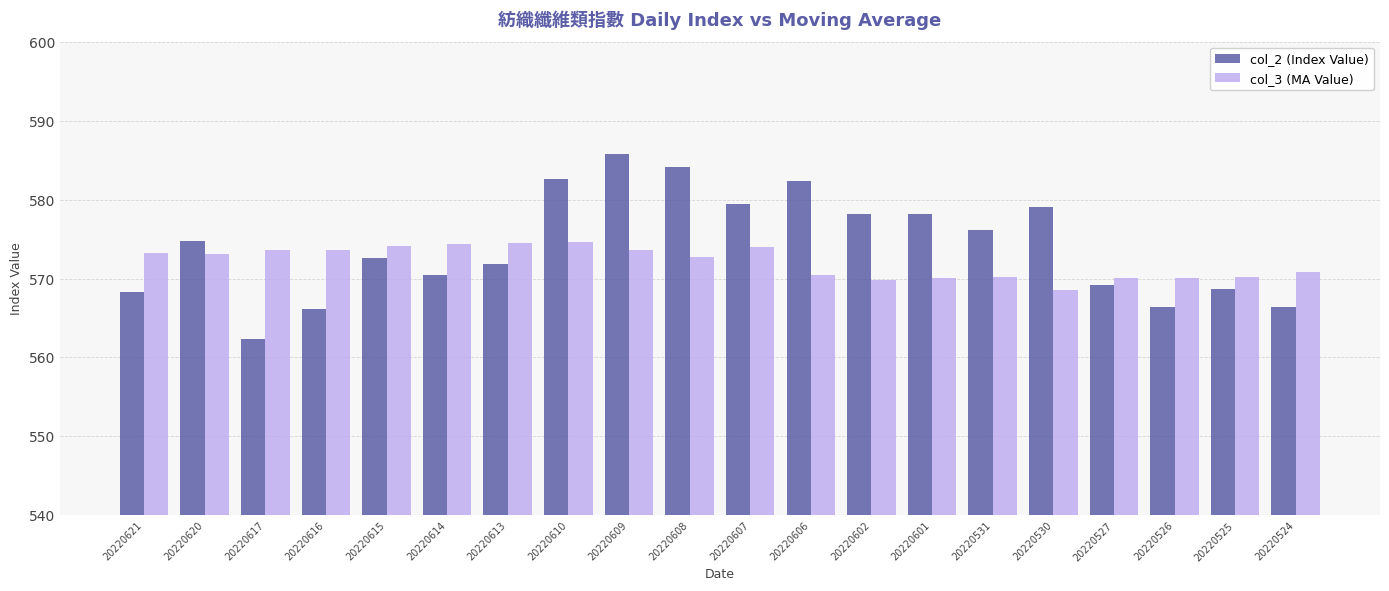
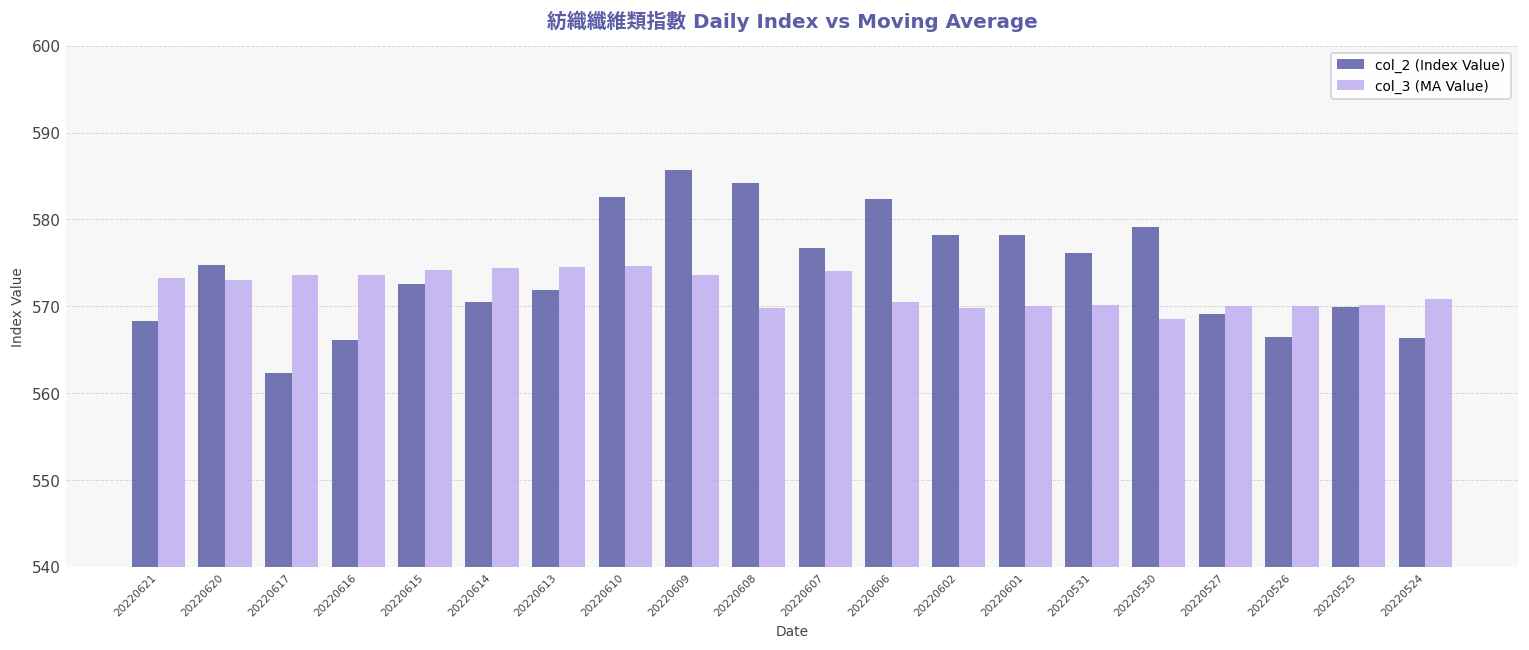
  {
    "col_2 (Index Value)": {
      "20220621": 568,
      "20220620": 575,
      "20220617": 562,
      "20220616": 566,
      "20220615": 573,
      "20220614": 570,
      "20220613": 572,
      "20220610": 583,
      "20220609": 586,
      "20220608": 584,
-     "20220607": 579,
+     "20220607": 577,
      "20220606": 582,
      "20220602": 578,
      "20220601": 578,
      "20220531": 576,
      "20220530": 579,
      "20220527": 569,
      "20220526": 566,
-     "20220525": 569,
+     "20220525": 570,
      "20220524": 566
    },
    "col_3 (MA Value)": {
      "20220621": 573,
      "20220620": 573,
      "20220617": 574,
      "20220616": 574,
      "20220615": 574,
      "20220614": 574,
      "20220613": 575,
      "20220610": 575,
      "20220609": 574,
-     "20220608": 573,
+     "20220608": 570,
      "20220607": 574,
      "20220606": 570,
      "20220602": 570,
      "20220601": 570,
      "20220531": 570,
      "20220530": 569,
      "20220527": 570,
      "20220526": 570,
      "20220525": 570,
      "20220524": 571
    }
  }
